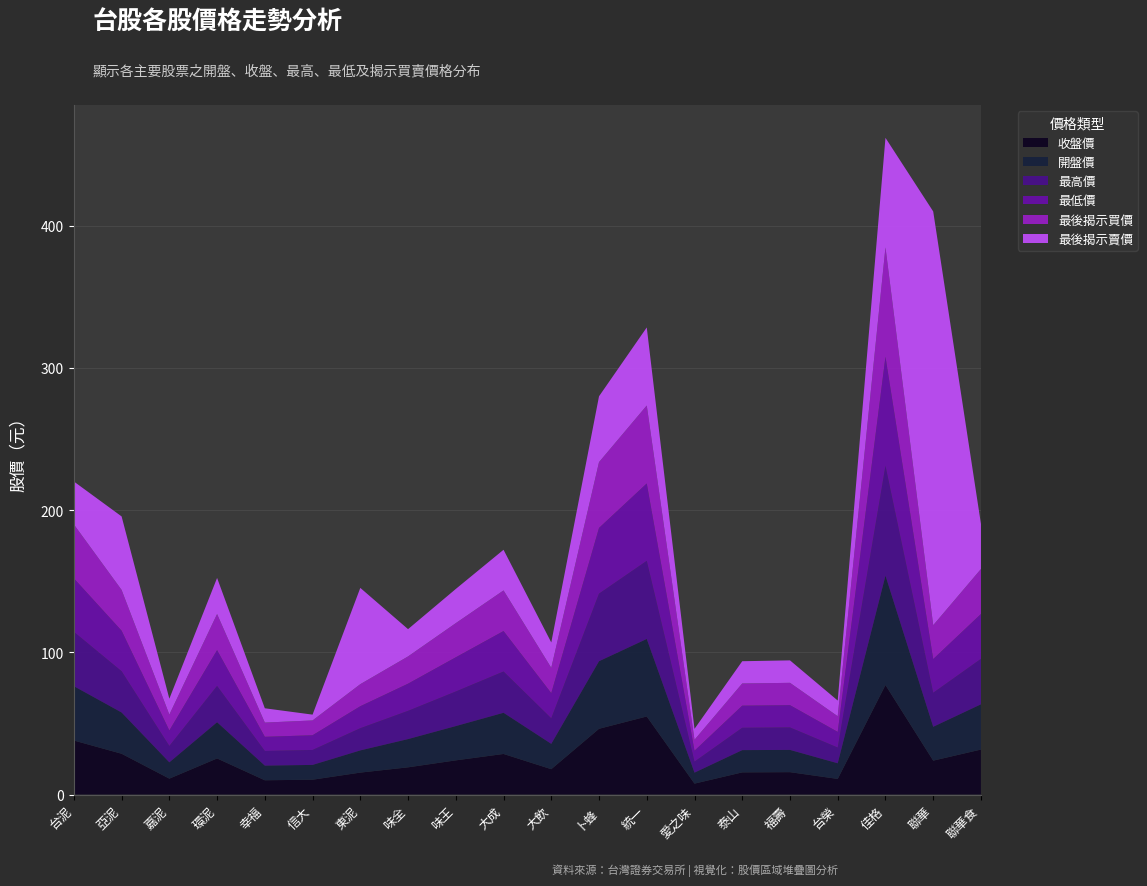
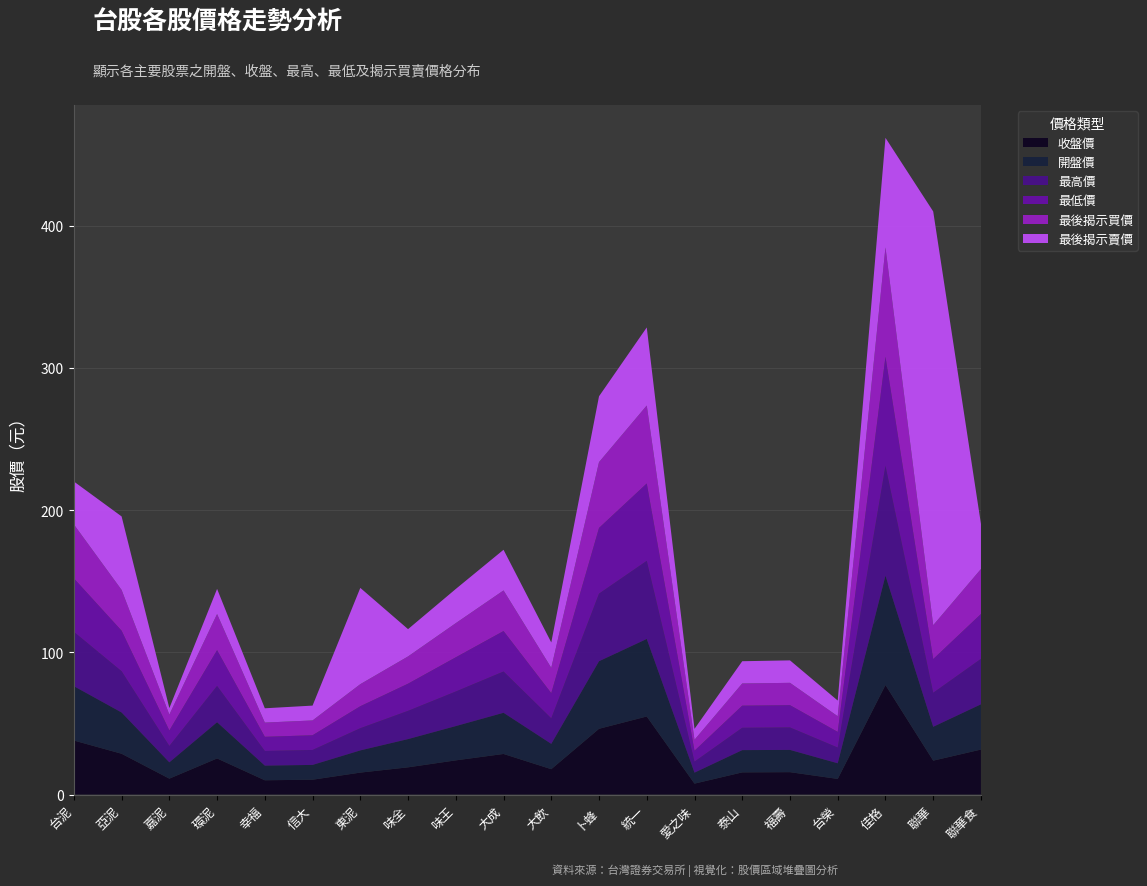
  {
    "最後揭示賣價": {
      "台泥": 30,
      "亞泥": 52,
-     "嘉泥": 11,
-     "環泥": 25,
+     "嘉泥": 5,
+     "環泥": 18,
      "幸福": 10,
-     "信大": 4,
+     "信大": 10,
      "東泥": 68,
      "味全": 19,
      "味王": 24,
      "大成": 29,
      "大飲": 18,
      "卜蜂": 46,
      "統一": 55,
      "愛之味": 8,
      "泰山": 16,
      "福壽": 16,
      "台榮": 11,
      "佳格": 77,
      "聯華": 291,
      "聯華食": 32
    }
  }
